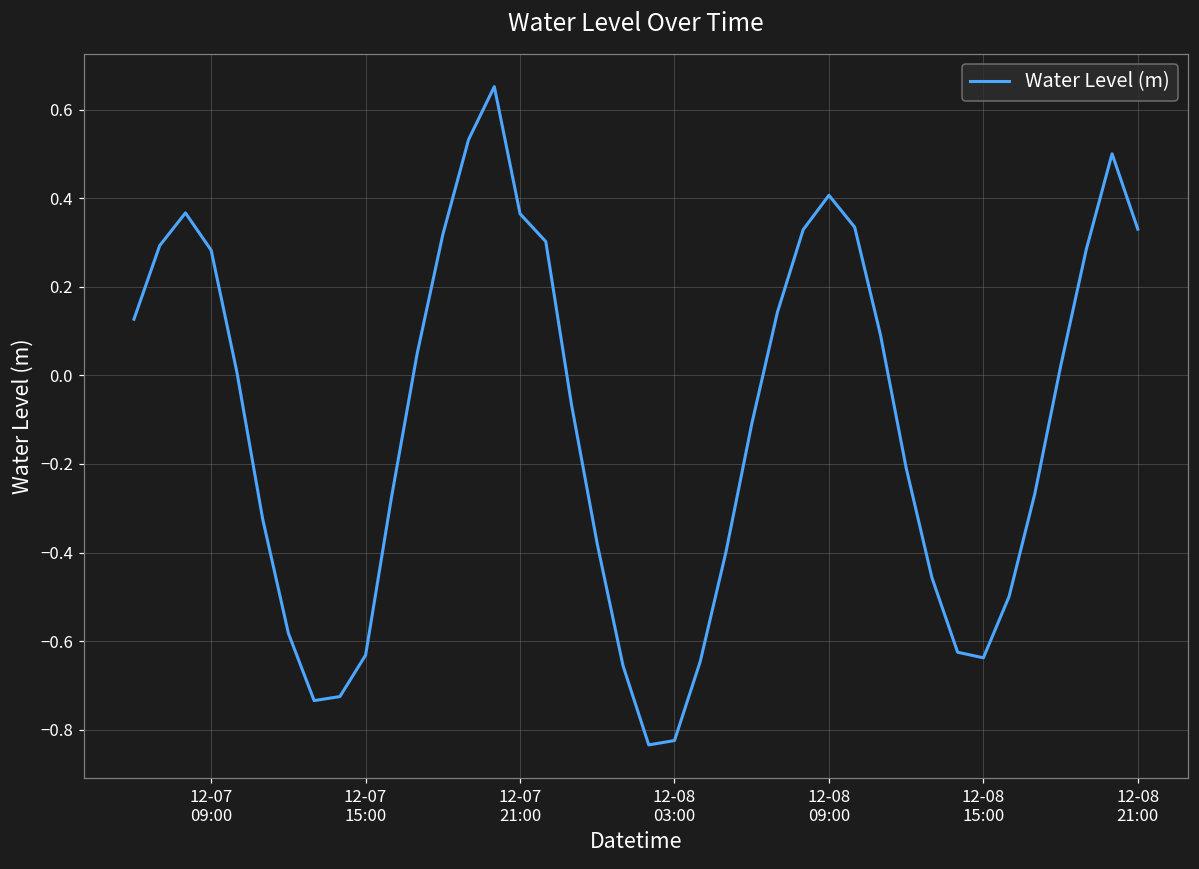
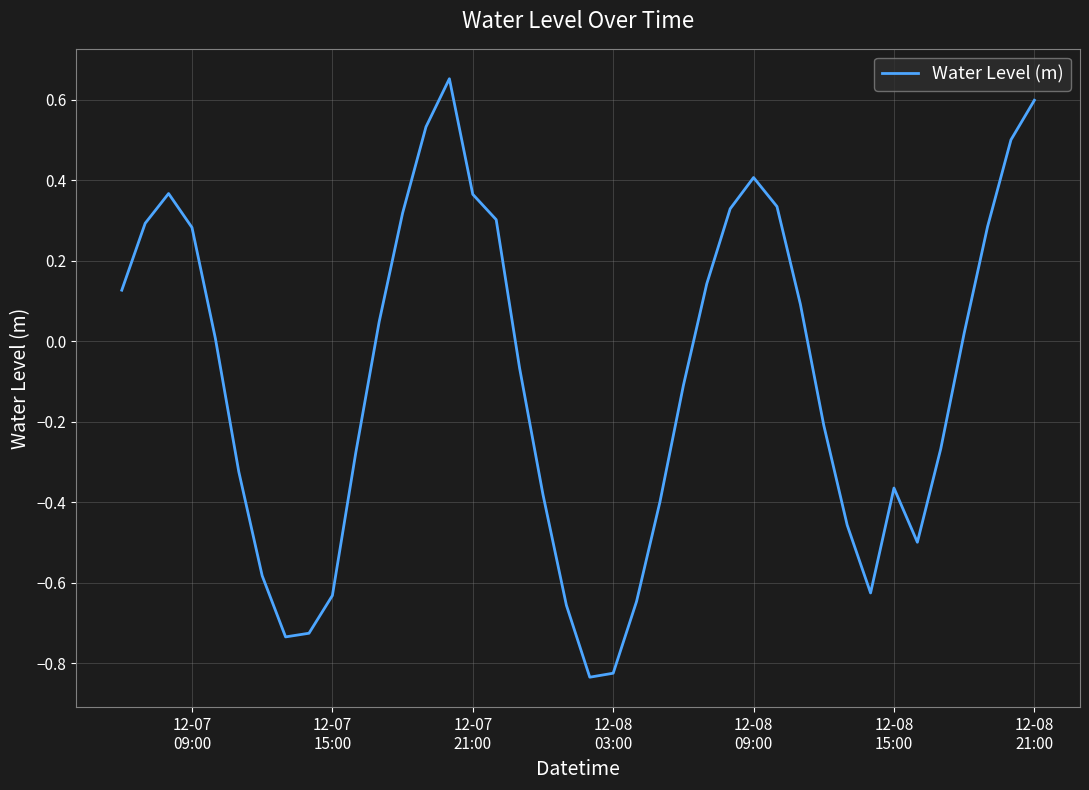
  {
    "12-07 09:00": 0.28,
    "12-07 15:00": -0.63,
    "12-07 21:00": 0.36,
    "12-08 03:00": -0.82,
    "12-08 09:00": 0.41,
-   "12-08 15:00": -0.64,
-   "12-08 21:00": 0.33
+   "12-08 15:00": -0.36,
+   "12-08 21:00": 0.60
  }
